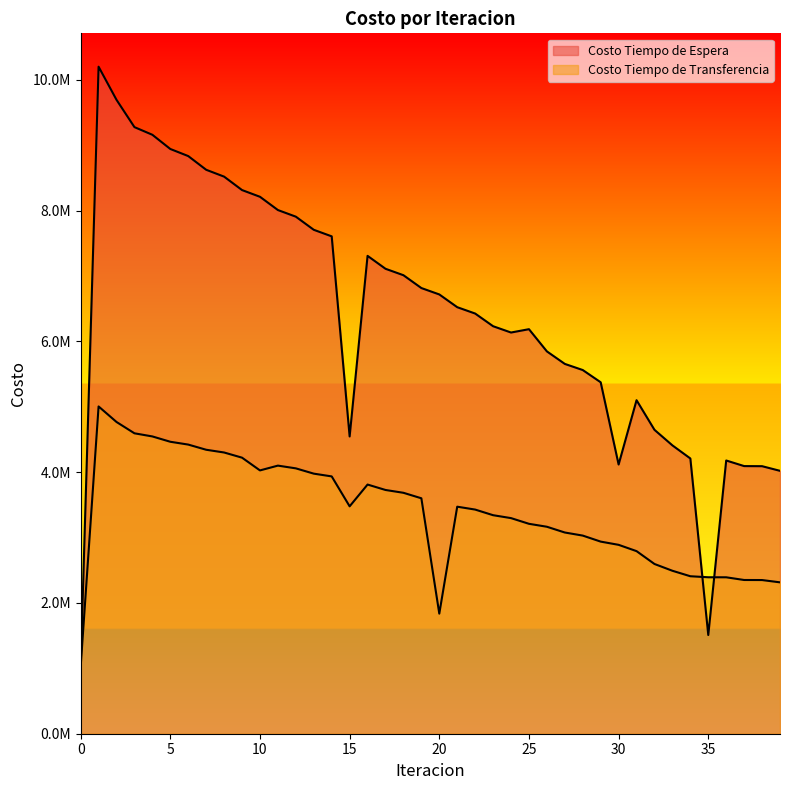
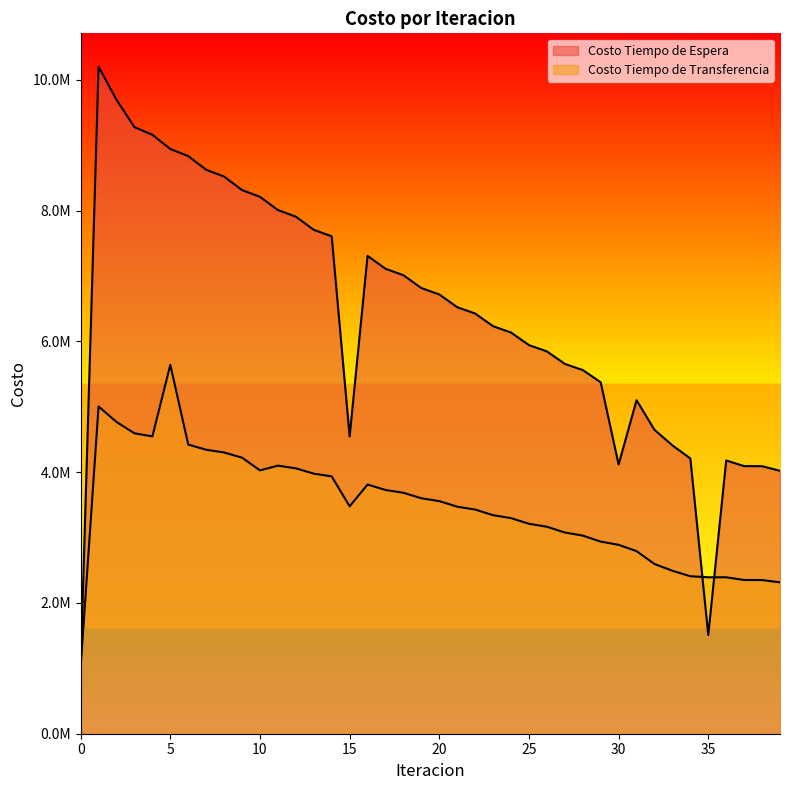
  {
    "Costo Tiempo de Espera": {
      "5": 8900000,
      "10": 8200000,
      "15": 4500000,
      "20": 6700000,
-     "25": 6200000,
+     "25": 5900000,
      "30": 4100000,
      "35": 1500000
    },
    "Costo Tiempo de Transferencia": {
-     "5": 4500000,
+     "5": 5600000,
      "10": 4000000,
      "15": 3500000,
-     "20": 1800000,
+     "20": 3600000,
      "25": 3200000,
      "30": 2900000,
      "35": 2400000
    }
  }
